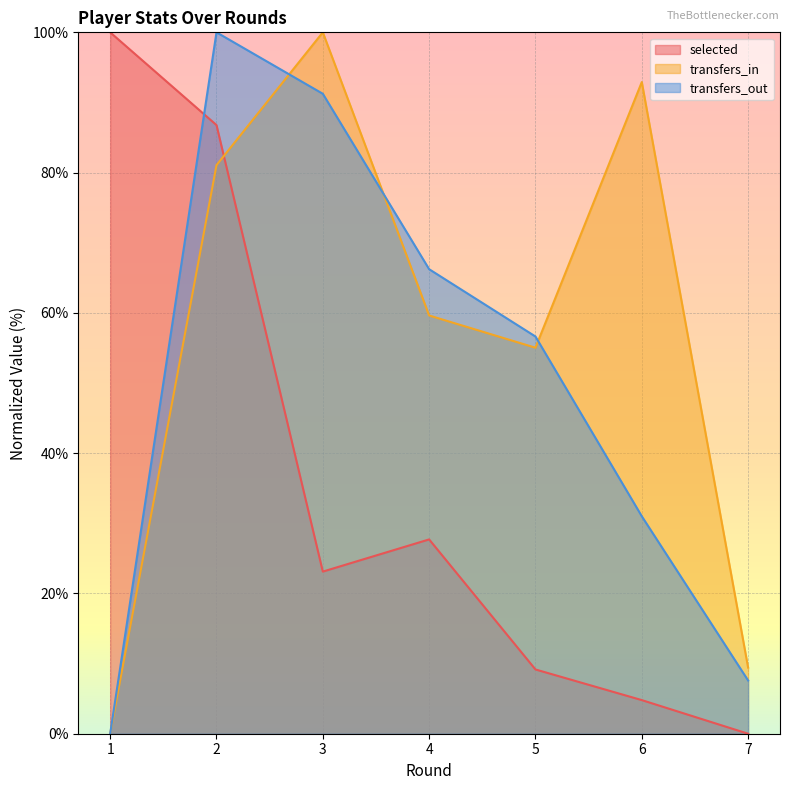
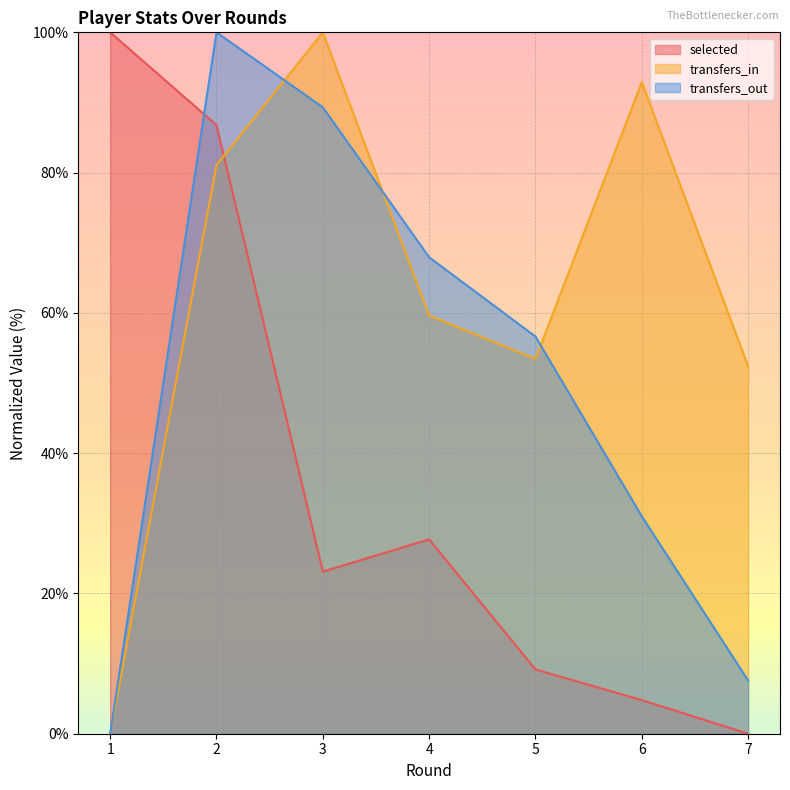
  {
    "selected": {
      "1": "100%",
      "2": "87%",
      "3": "23%",
      "4": "28%",
      "5": "9%",
      "6": "5%",
      "7": "0%"
    },
    "transfers_in": {
      "2": "81%",
      "3": "100%",
      "4": "60%",
-     "5": "55%",
+     "5": "53%",
      "6": "93%",
-     "7": "9%"
+     "7": "52%"
    },
    "transfers_out": {
      "2": "100%",
-     "3": "91%",
-     "4": "66%",
+     "3": "89%",
+     "4": "68%",
      "5": "57%",
      "6": "31%",
      "7": "8%"
    }
  }
